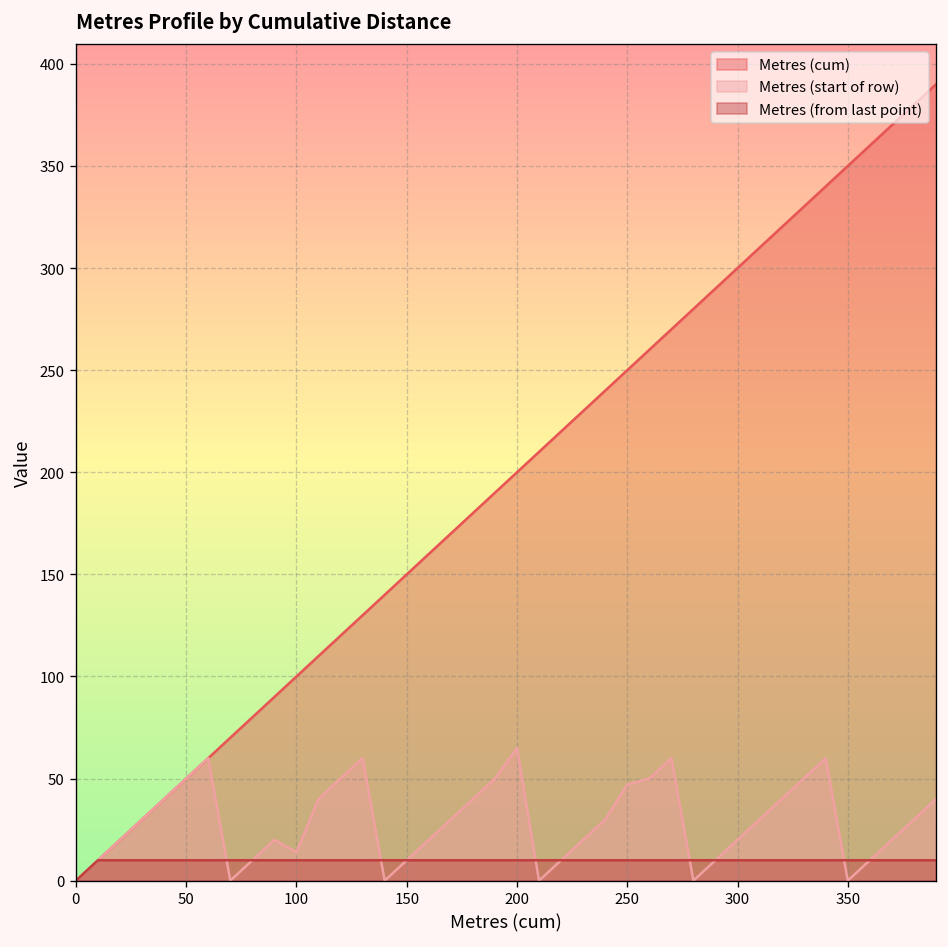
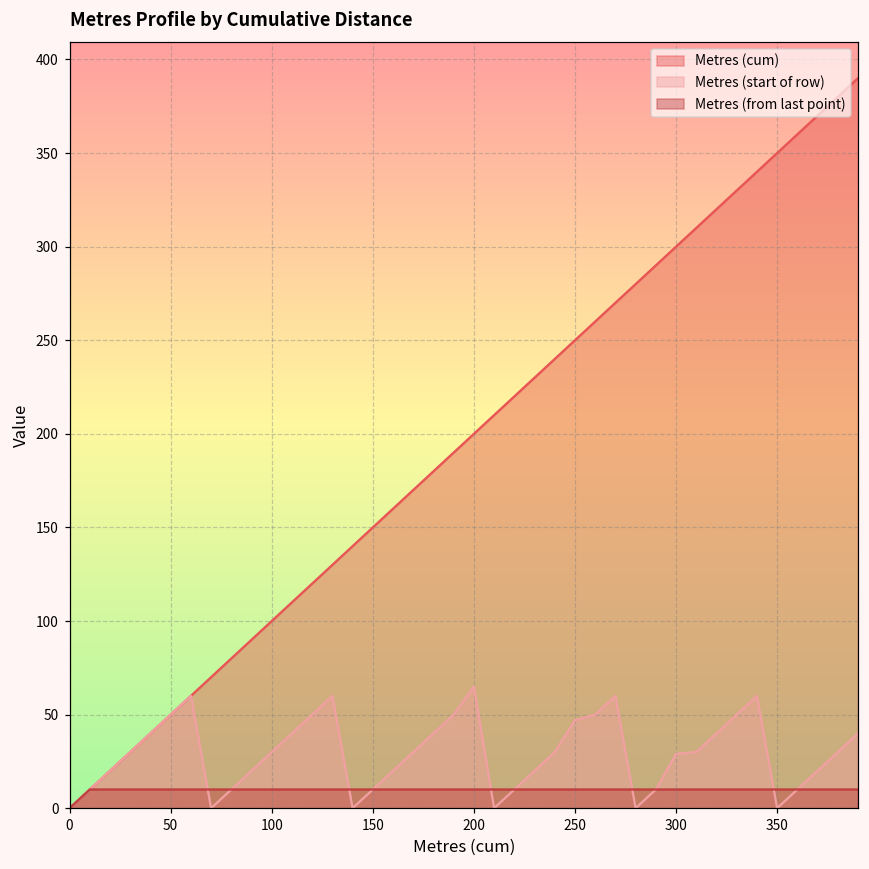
  {
    "Metres (start of row)": {
-     "100": 14,
+     "100": 30,
      "200": 65,
      "250": 47,
-     "300": 20,
+     "300": 29,
      "350": 0
    }
  }
